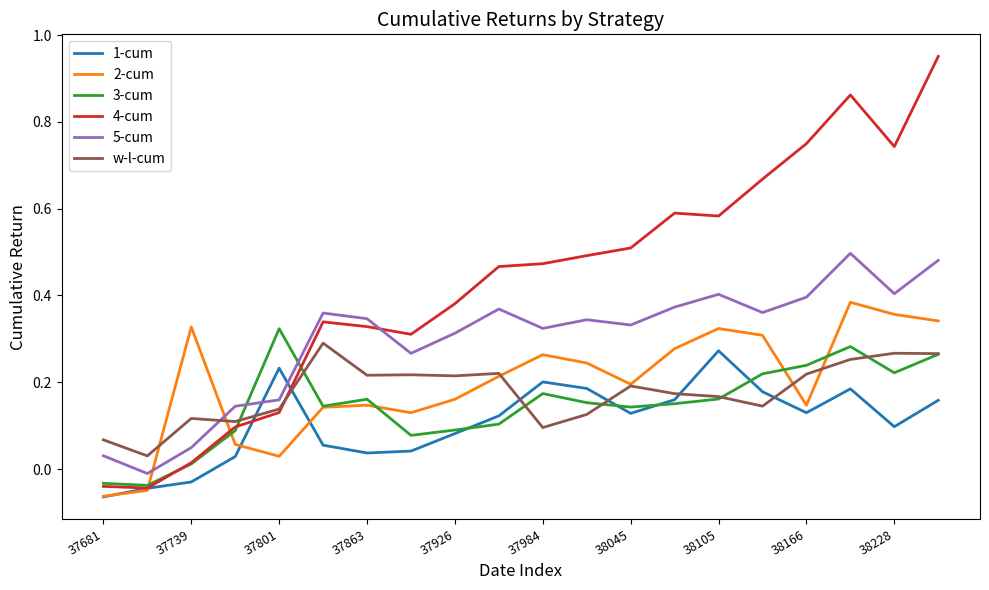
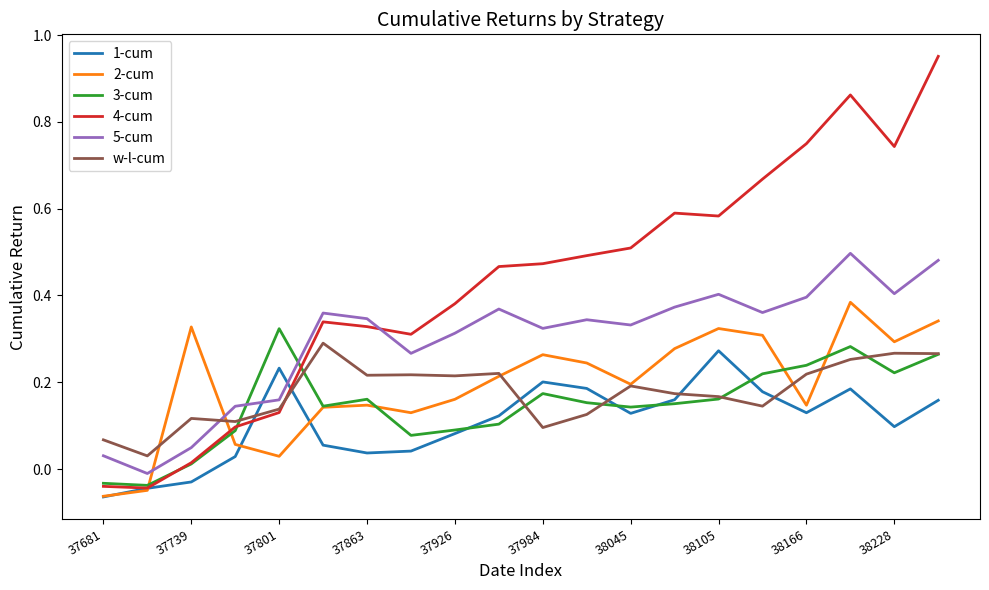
  {
    "1-cum": {
      "37739": -0.03,
      "37801": 0.23,
      "37863": 0.04,
      "37926": 0.08,
      "37984": 0.20,
      "38045": 0.13,
      "38105": 0.27,
      "38166": 0.13,
      "38228": 0.10
    },
    "2-cum": {
      "37739": 0.33,
      "37801": 0.03,
      "37863": 0.15,
      "37926": 0.16,
      "37984": 0.26,
      "38105": 0.32,
      "38166": 0.15,
-     "38228": 0.36
+     "38228": 0.29
    },
    "3-cum": {
      "37681": -0.03,
      "37801": 0.32,
      "37863": 0.16,
      "37926": 0.09,
      "37984": 0.17,
      "38045": 0.14,
      "38166": 0.24,
      "38228": 0.22
    },
    "4-cum": {
      "37681": -0.04,
      "37801": 0.13,
      "37863": 0.33,
      "37926": 0.38,
      "37984": 0.47,
      "38045": 0.51,
      "38105": 0.58,
      "38166": 0.75,
      "38228": 0.74
    },
    "5-cum": {
      "37681": 0.03,
      "37739": 0.05,
      "37801": 0.16,
      "37863": 0.35,
      "37926": 0.31,
      "37984": 0.32,
      "38045": 0.33,
      "38105": 0.40,
      "38166": 0.40,
      "38228": 0.40
    },
    "w-l-cum": {
      "37681": 0.07,
      "37739": 0.12,
      "37801": 0.14,
      "37863": 0.22,
      "37926": 0.21,
      "37984": 0.10,
      "38166": 0.22,
      "38228": 0.27
    }
  }
